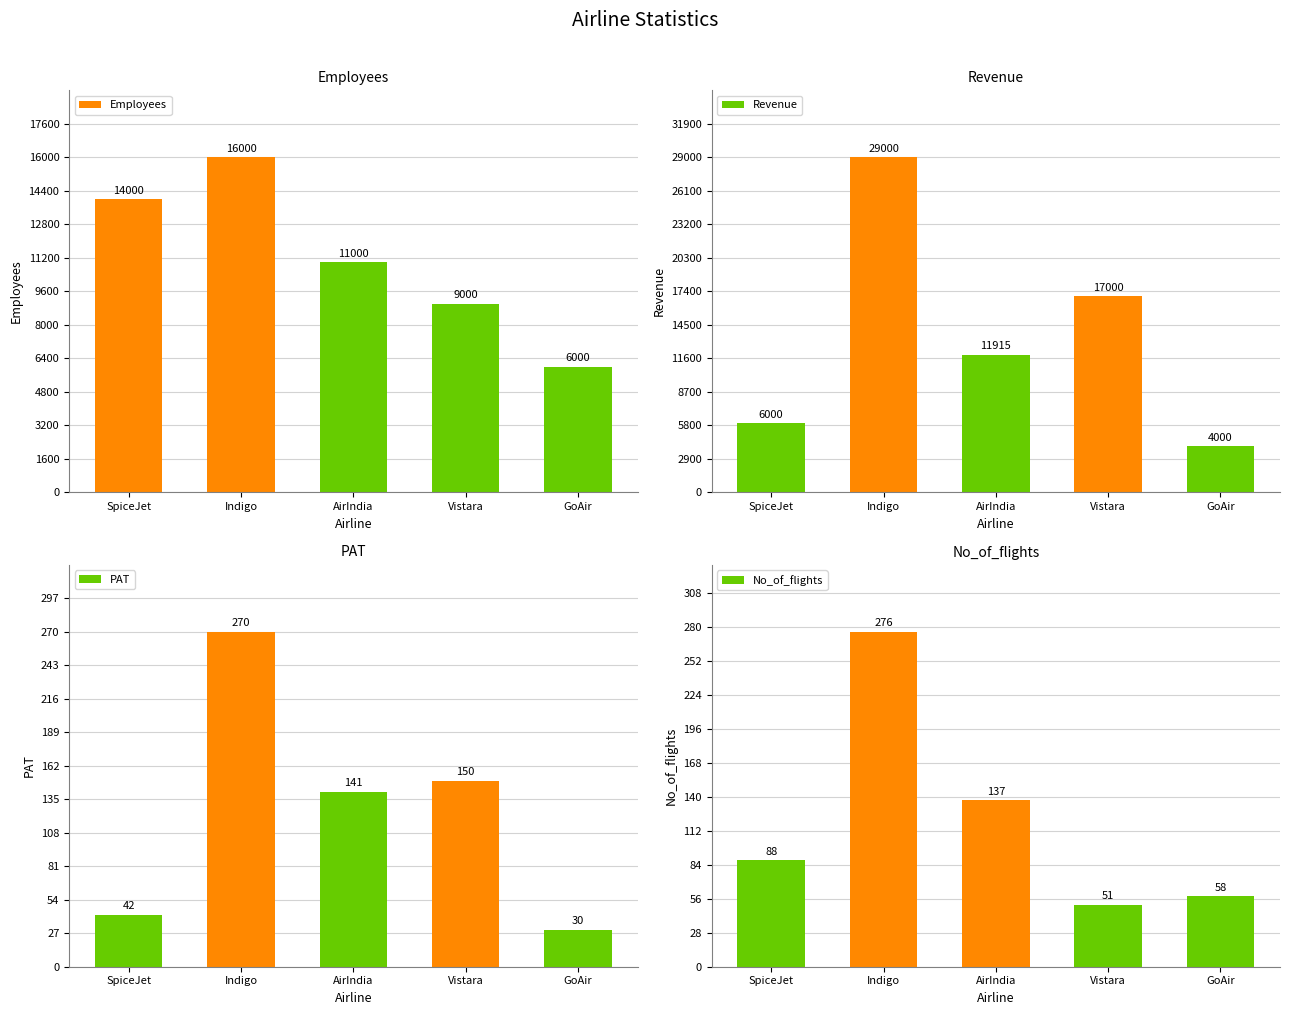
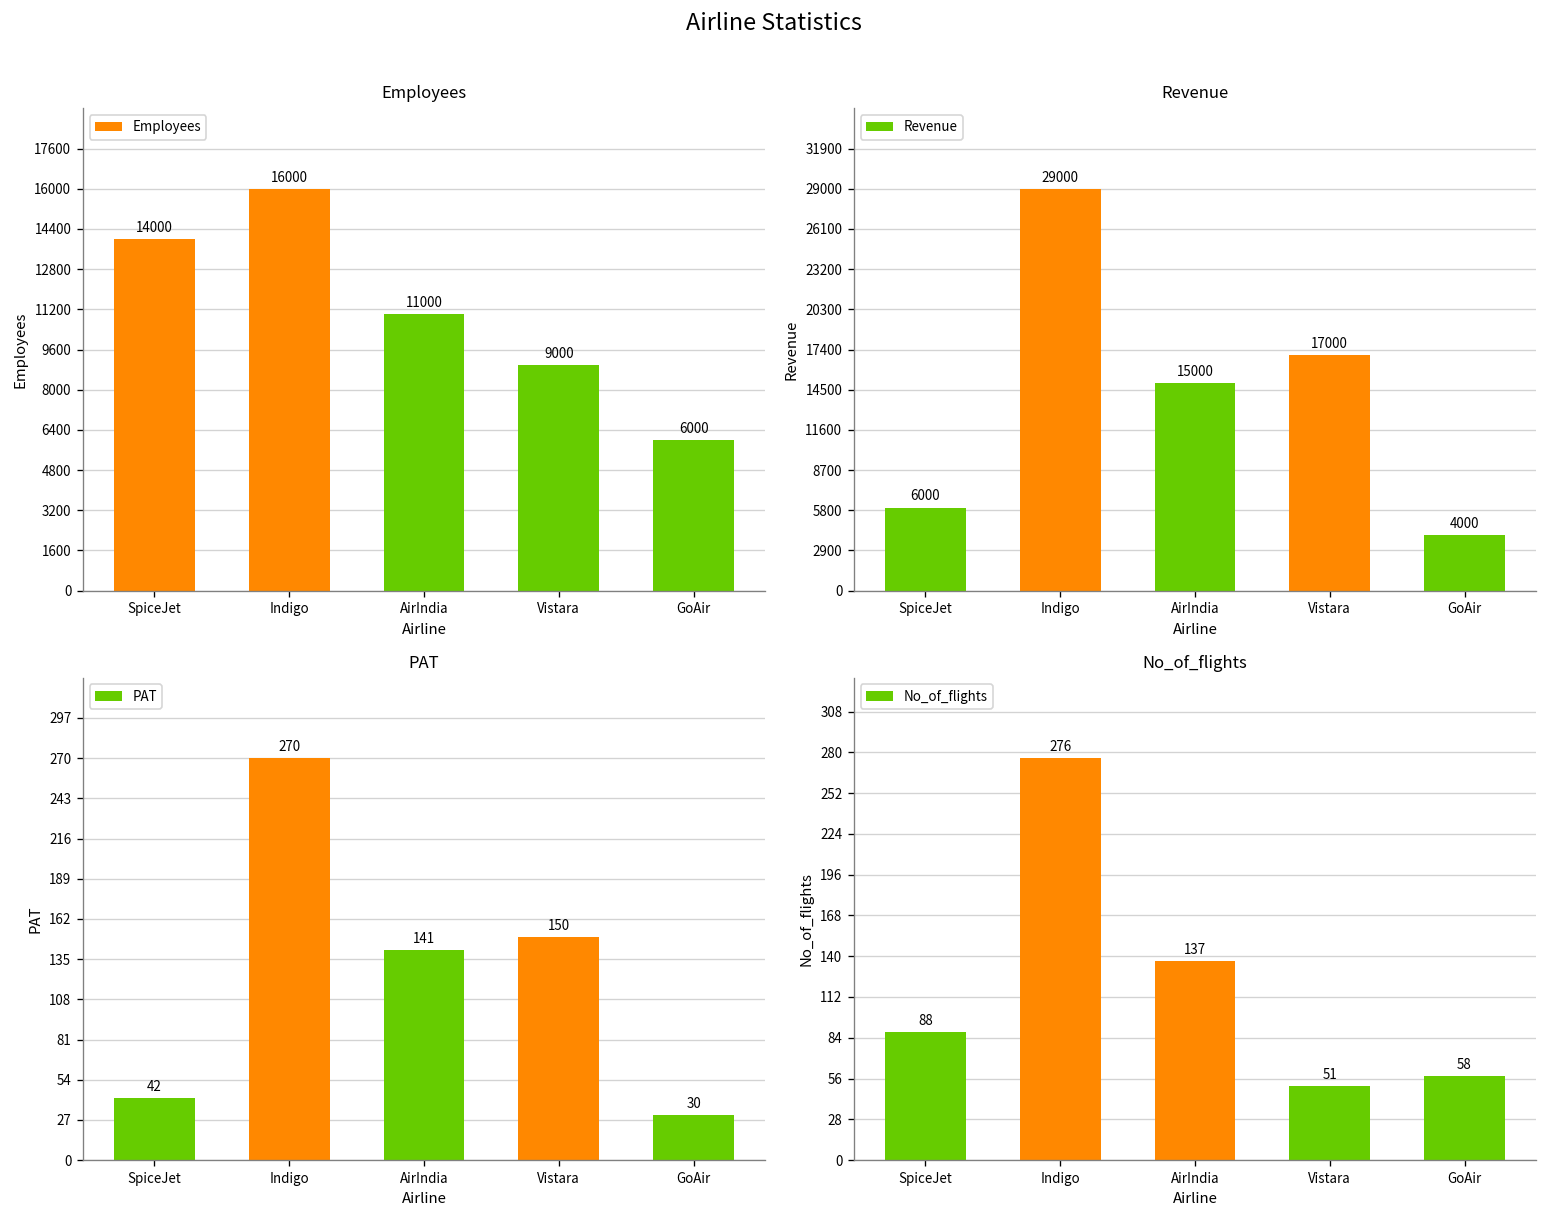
  {
    "Employees": {
      "SpiceJet": 14000,
      "Indigo": 16000,
      "AirIndia": 11000,
      "Vistara": 9000,
      "GoAir": 6000
    },
    "Revenue": {
      "SpiceJet": 6000,
      "Indigo": 29000,
-     "AirIndia": 11915,
+     "AirIndia": 15000,
      "Vistara": 17000,
      "GoAir": 4000
    },
    "PAT": {
      "SpiceJet": 42,
      "Indigo": 270,
      "AirIndia": 141,
      "Vistara": 150,
      "GoAir": 30
    },
    "No_of_flights": {
      "SpiceJet": 88,
      "Indigo": 276,
      "AirIndia": 137,
      "Vistara": 51,
      "GoAir": 58
    }
  }
